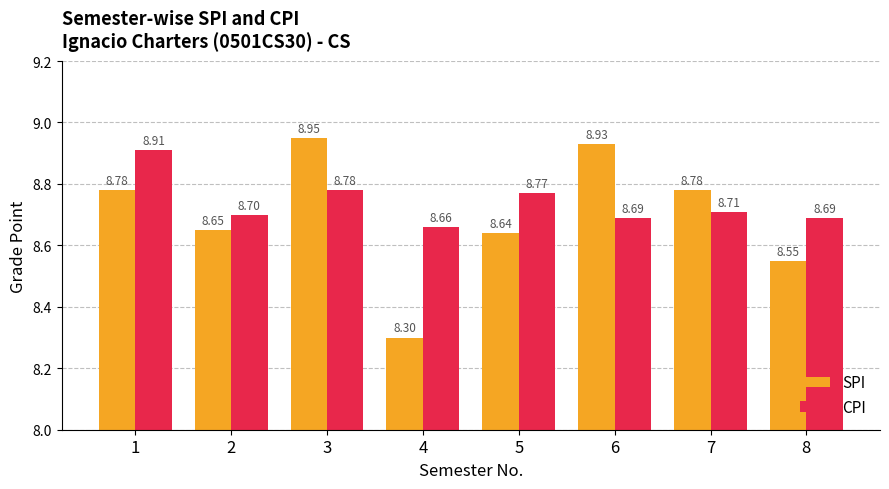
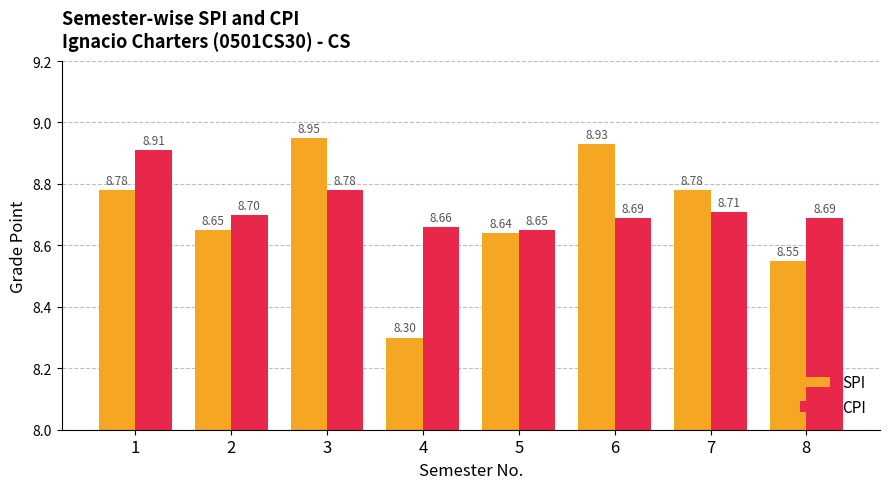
  {
    "SPI": {
      "1": 8.78,
      "2": 8.65,
      "3": 8.95,
      "4": 8.30,
      "5": 8.64,
      "6": 8.93,
      "7": 8.78,
      "8": 8.55
    },
    "CPI": {
      "1": 8.91,
      "2": 8.70,
      "3": 8.78,
      "4": 8.66,
-     "5": 8.77,
+     "5": 8.65,
      "6": 8.69,
      "7": 8.71,
      "8": 8.69
    }
  }
